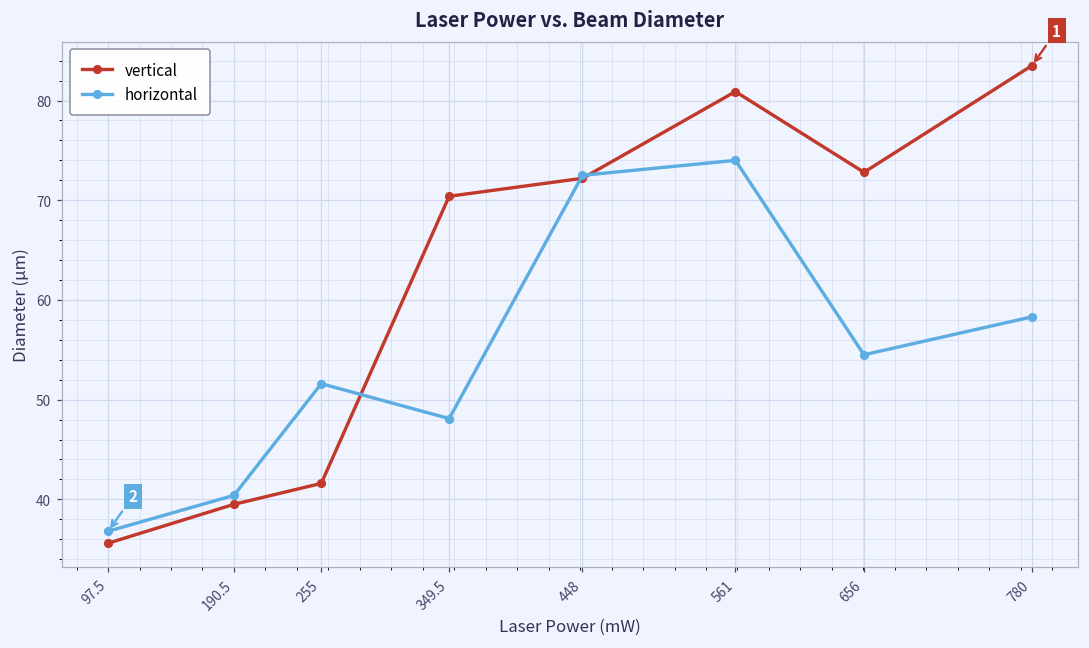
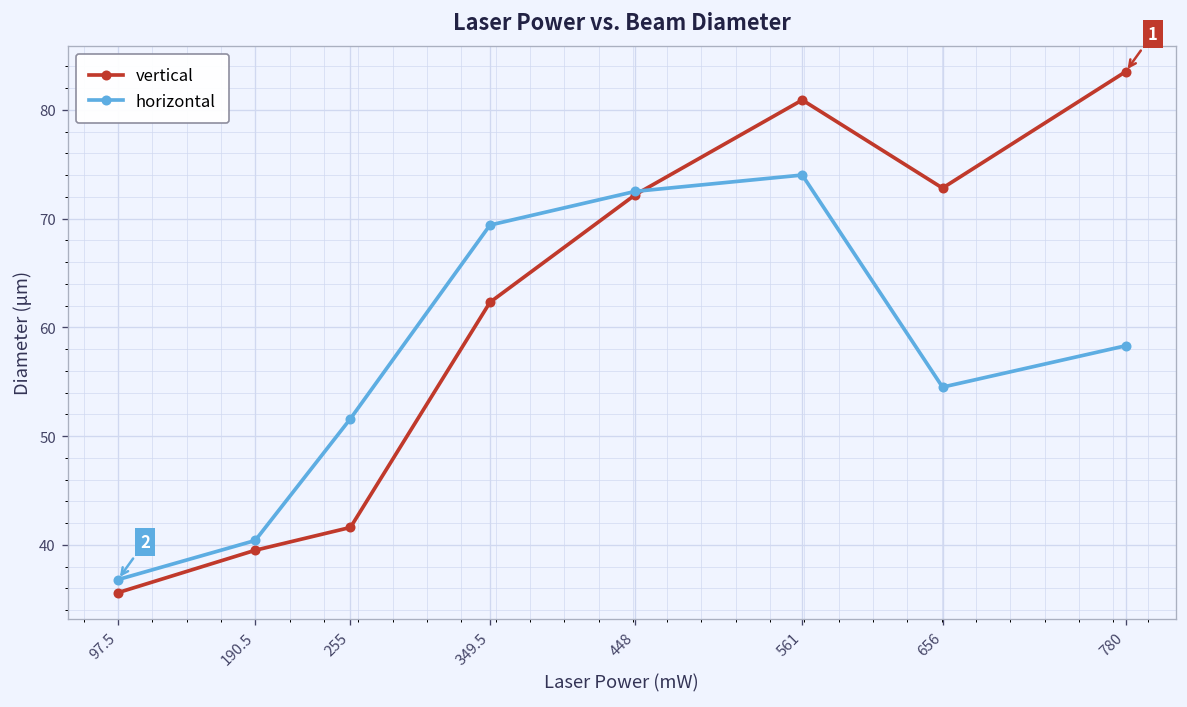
  {
    "vertical": {
      "97.5": 36,
      "190.5": 40,
      "255": 42,
-     "349.5": 70,
+     "349.5": 62,
      "448": 72,
      "561": 81,
      "656": 73,
      "780": 84
    },
    "horizontal": {
      "97.5": 37,
      "190.5": 40,
      "255": 52,
-     "349.5": 48,
+     "349.5": 69,
      "448": 73,
      "561": 74,
      "656": 55,
      "780": 58
    }
  }
